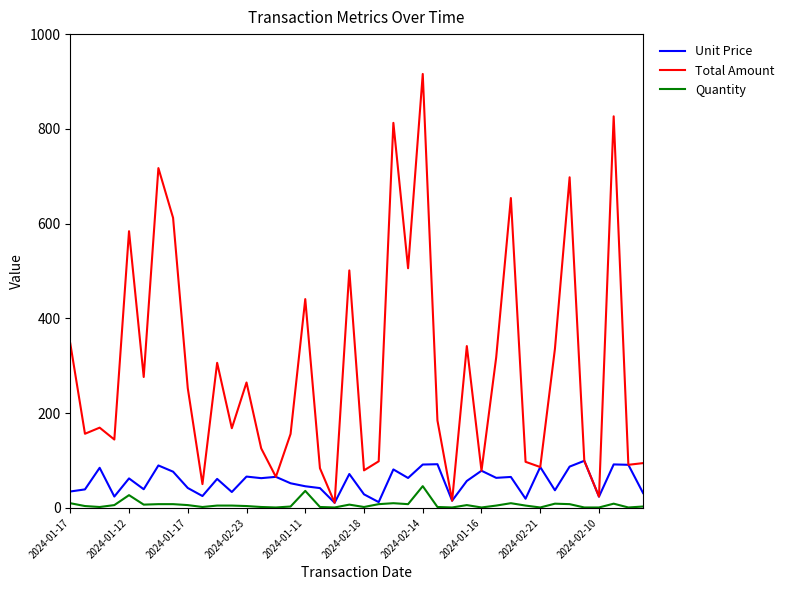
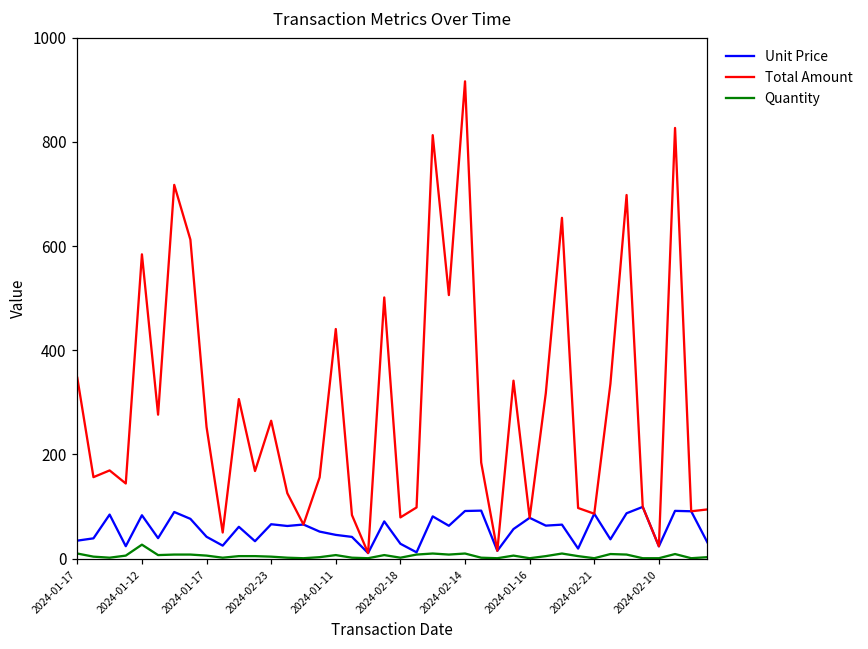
  {
    "Unit Price": {
-     "2024-01-12": 60,
+     "2024-01-12": 80,
      "2024-01-11": 50,
      "2024-02-18": 30,
      "2024-02-14": 90
    },
    "Total Amount": {
      "2024-01-12": 580,
      "2024-01-11": 440,
      "2024-02-18": 80,
      "2024-02-14": 920
    },
    "Quantity": {
      "2024-01-12": 30,
-     "2024-01-11": 40,
+     "2024-01-11": 10,
      "2024-02-18": 0,
-     "2024-02-14": 50,
+     "2024-02-14": 10,
      "2024-02-21": 0
    }
  }
